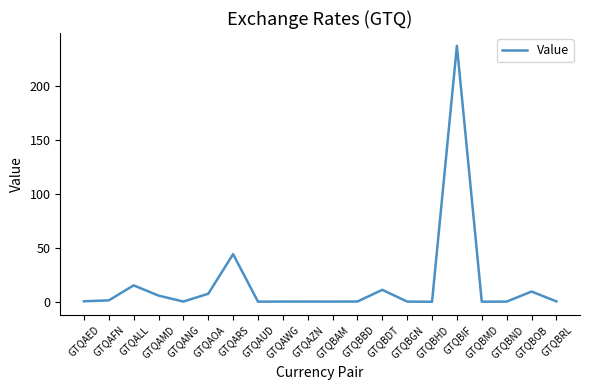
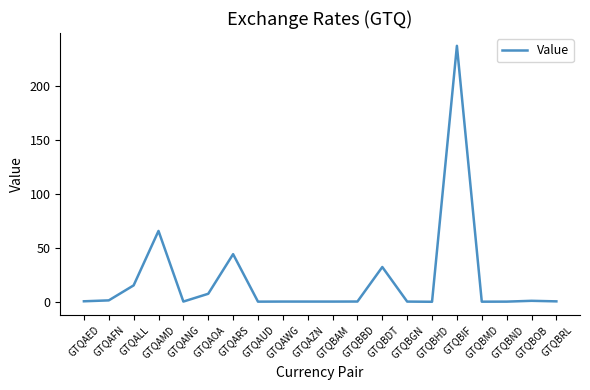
  {
    "GTQAED": 1,
    "GTQAFN": 1,
    "GTQALL": 15,
-   "GTQAMD": 6,
+   "GTQAMD": 66,
    "GTQANG": 0,
    "GTQAOA": 7,
    "GTQARS": 44,
    "GTQAUD": 0,
    "GTQAWG": 0,
    "GTQAZN": 0,
    "GTQBAM": 0,
    "GTQBBD": 0,
-   "GTQBDT": 11,
+   "GTQBDT": 32,
    "GTQBGN": 0,
    "GTQBHD": 0,
    "GTQBIF": 237,
    "GTQBMD": 0,
    "GTQBND": 0,
-   "GTQBOB": 10,
+   "GTQBOB": 1,
    "GTQBRL": 0
  }
